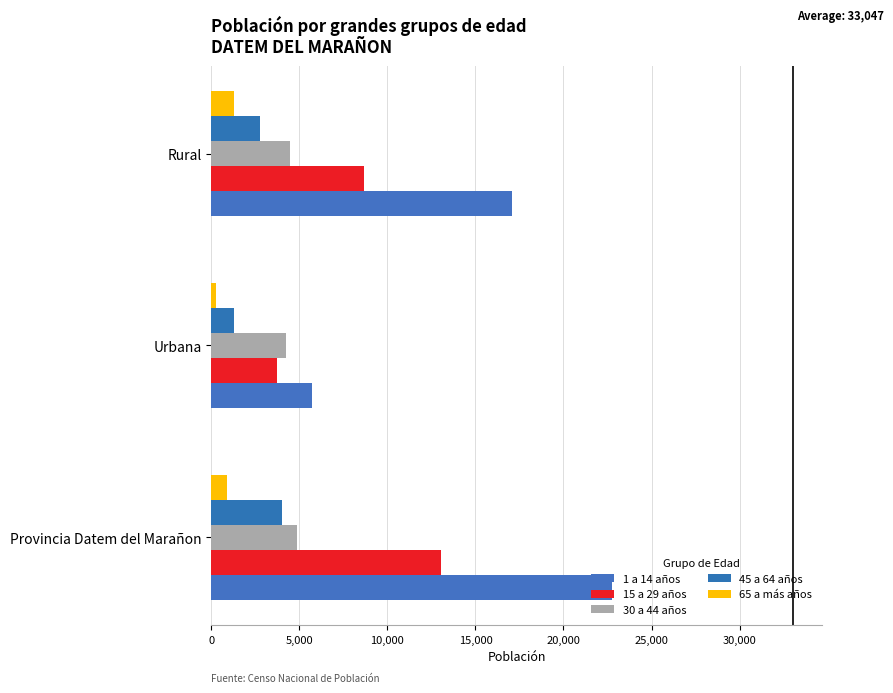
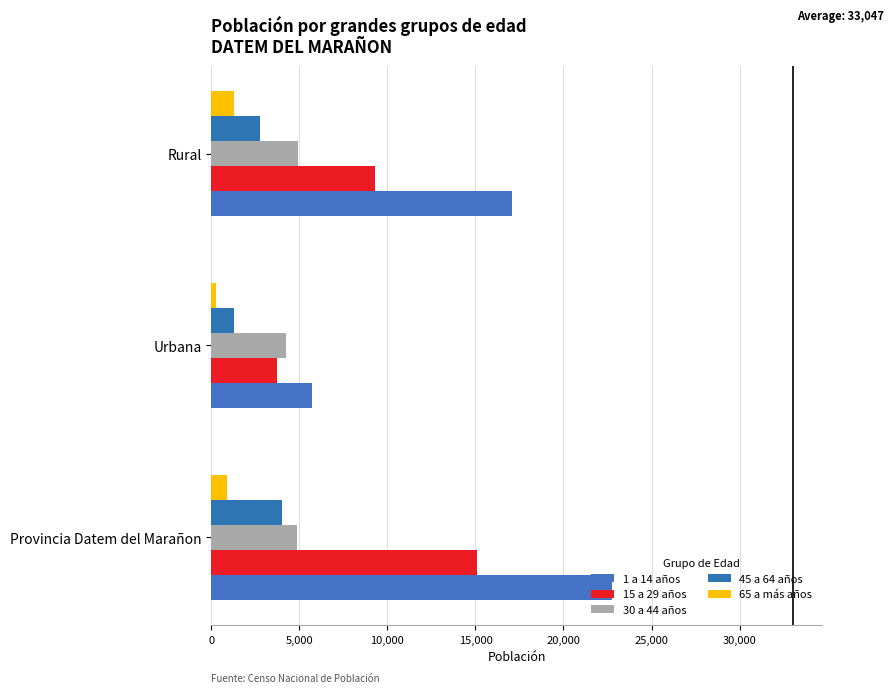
  {
    "15 a 29 años": {
-     "Rural": "8,700",
+     "Rural": "9,300",
      "Urbana": "3,700",
-     "Provincia Datem del Marañon": "13,000"
+     "Provincia Datem del Marañon": "15,100"
    },
    "30 a 44 años": {
-     "Rural": "4,500",
+     "Rural": "4,900",
      "Urbana": "4,200",
      "Provincia Datem del Marañon": "4,900"
    },
    "65 a más años": {
      "Rural": "1,300",
      "Urbana": "300",
      "Provincia Datem del Marañon": "900"
    }
  }
